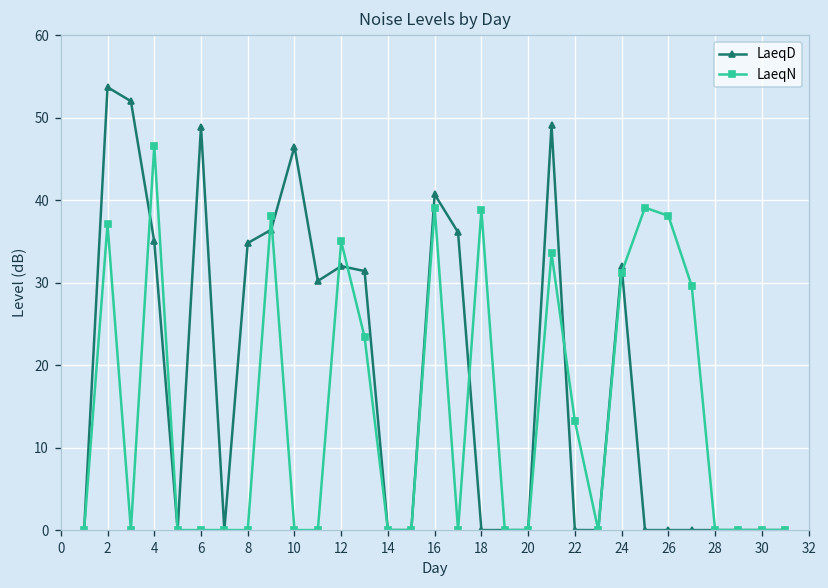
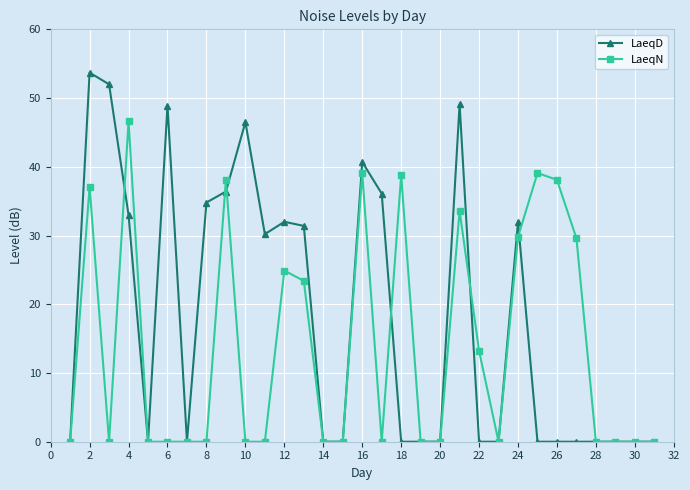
  {
    "LaeqD": {
      "2": 54,
-     "4": 35,
+     "4": 33,
      "6": 49,
      "8": 35,
      "10": 47,
      "12": 32,
      "16": 41,
      "18": 0,
      "22": 0,
      "24": 32,
      "26": 0
    },
    "LaeqN": {
      "2": 37,
      "4": 47,
      "6": 0,
      "8": 0,
      "10": 0,
-     "12": 35,
+     "12": 25,
      "16": 39,
      "18": 39,
      "22": 13,
-     "24": 31,
+     "24": 30,
      "26": 38
    }
  }
